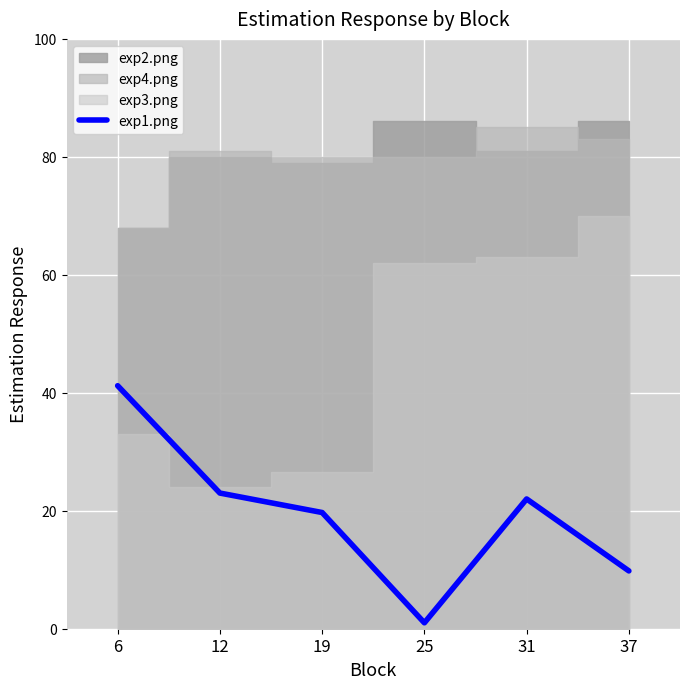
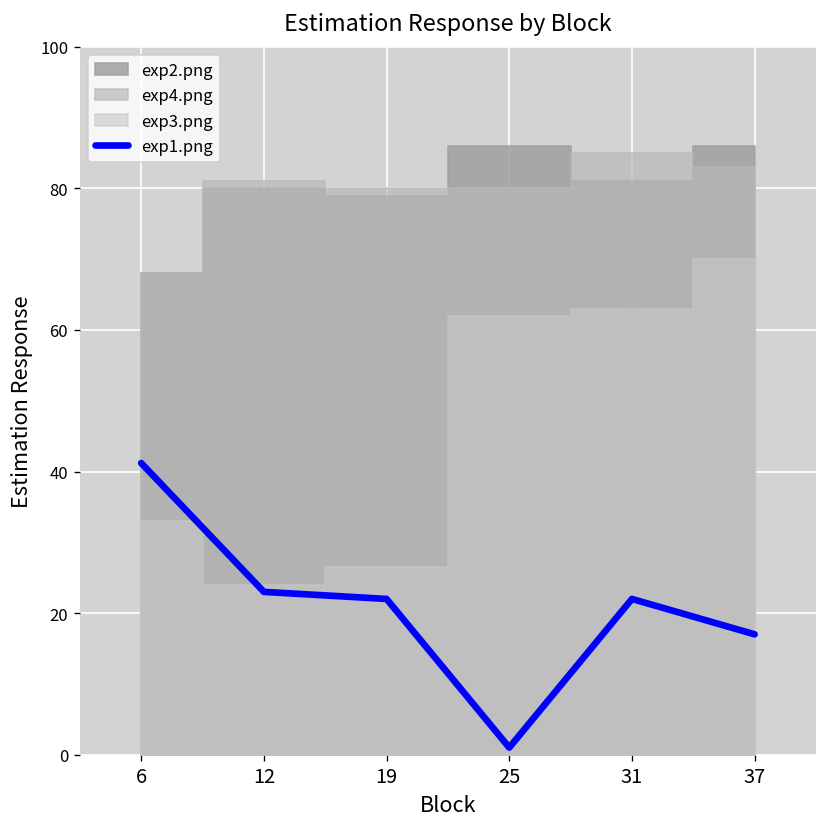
  {
    "exp1.png": {
      "6": 41,
      "12": 23,
-     "19": 20,
+     "19": 22,
      "25": 1,
      "31": 22,
-     "37": 10
+     "37": 17
    }
  }
